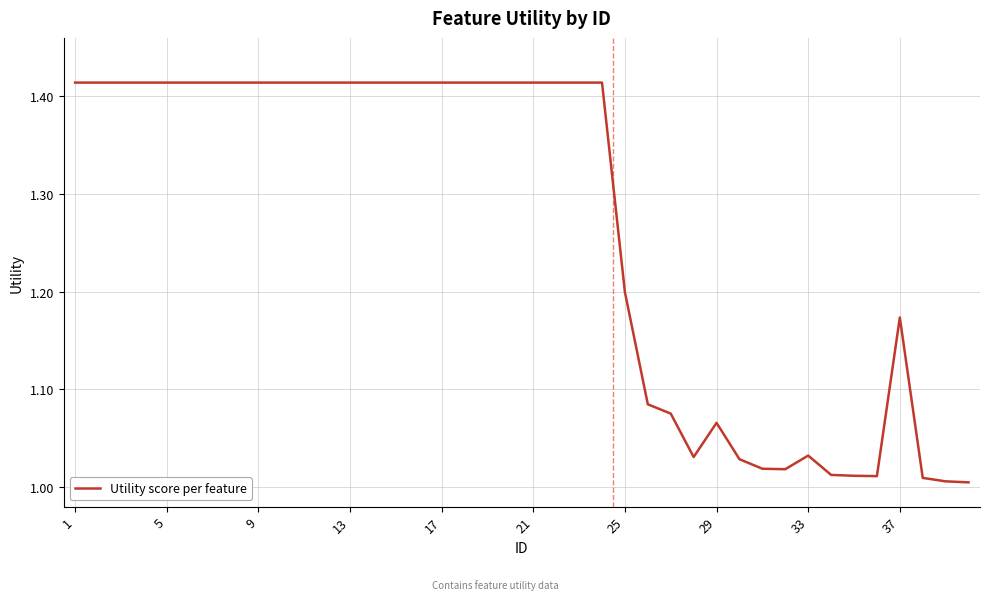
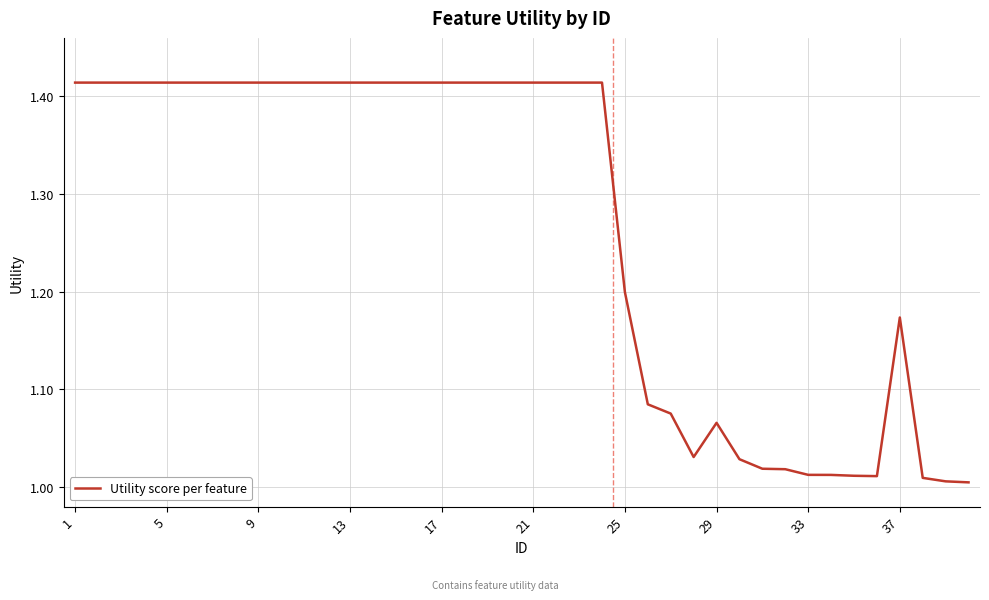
  {
    "1": 1.41,
    "5": 1.41,
    "9": 1.41,
    "13": 1.41,
    "17": 1.41,
    "21": 1.41,
    "25": 1.20,
    "29": 1.07,
-   "33": 1.03,
+   "33": 1.01,
    "37": 1.17
  }
